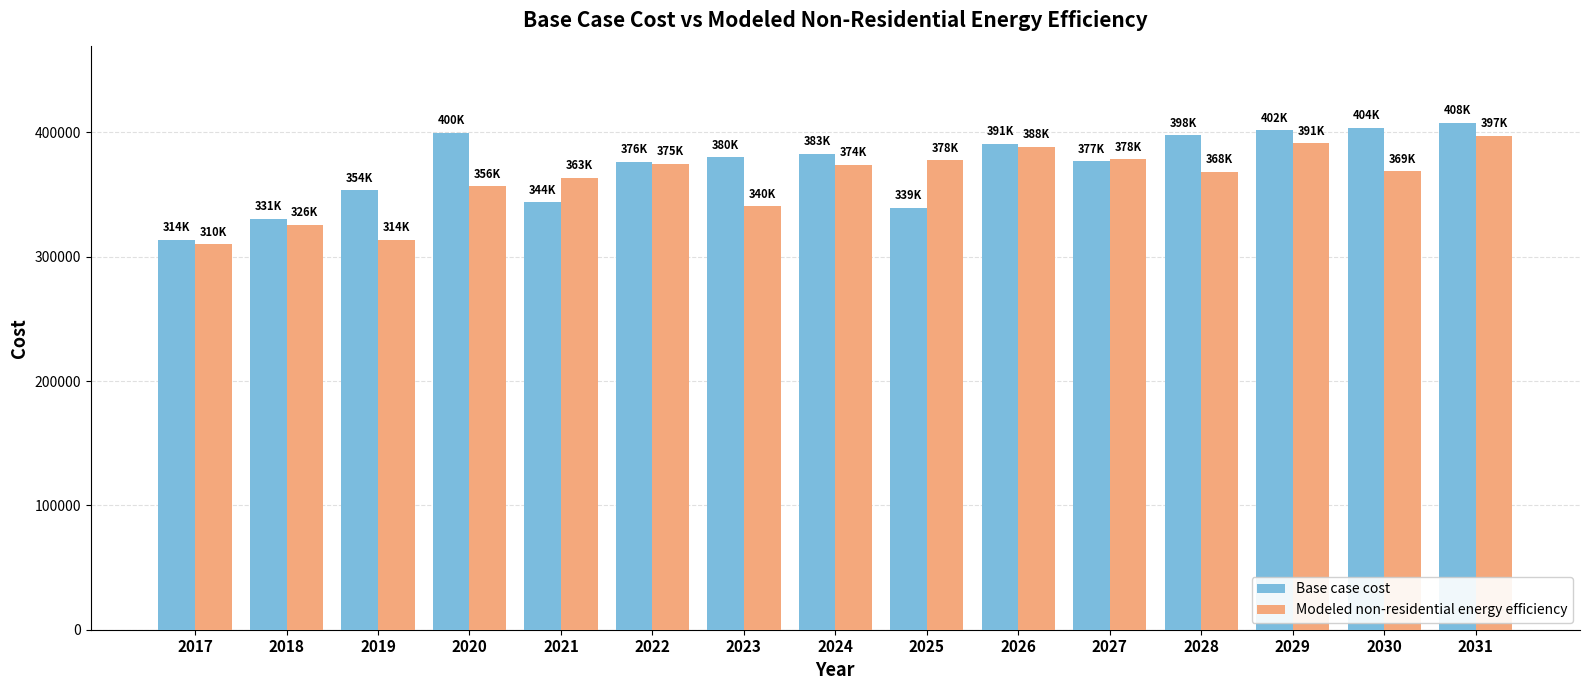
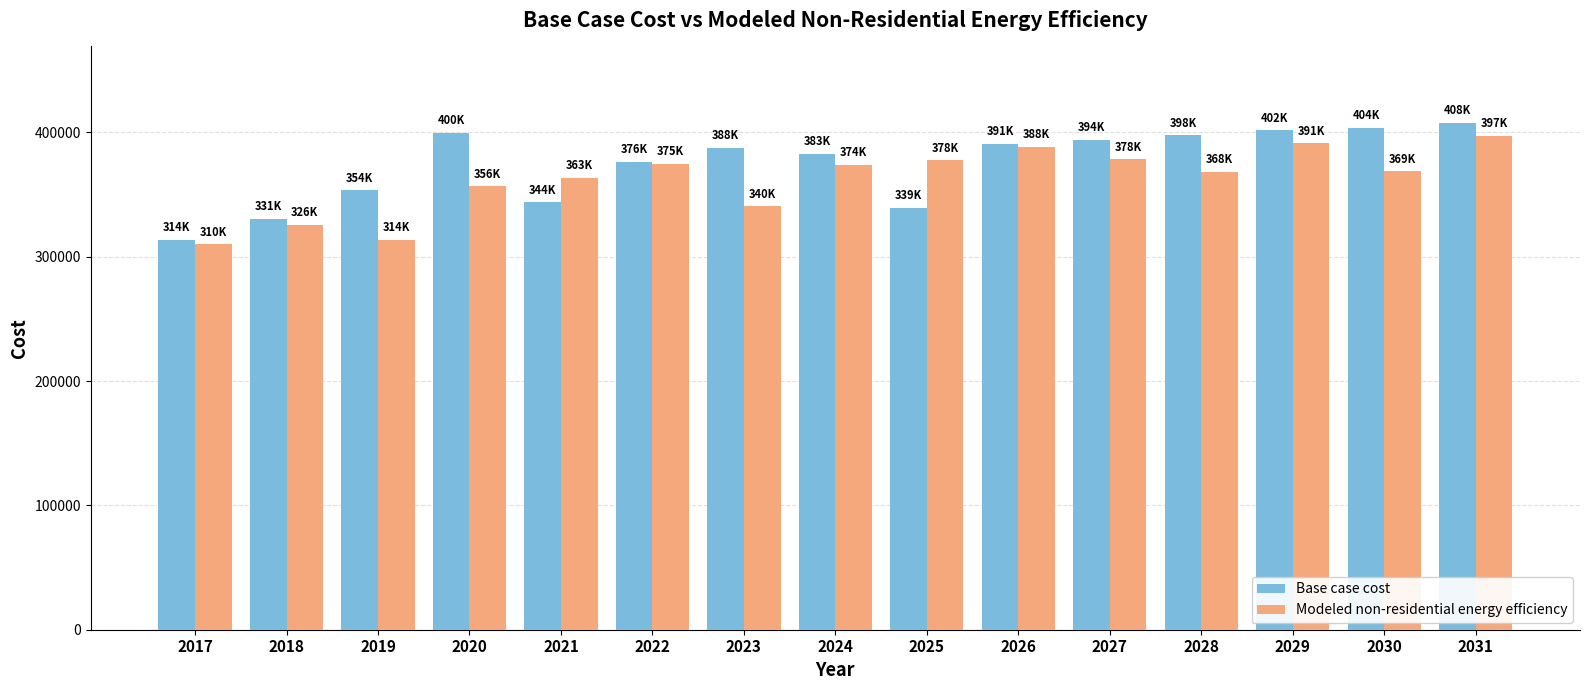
  {
    "Base case cost": {
      "2017": "314K",
      "2018": "331K",
      "2019": "354K",
      "2020": "400K",
      "2021": "344K",
      "2022": "376K",
-     "2023": "380K",
+     "2023": "388K",
      "2024": "383K",
      "2025": "339K",
      "2026": "391K",
-     "2027": "377K",
+     "2027": "394K",
      "2028": "398K",
      "2029": "402K",
      "2030": "404K",
      "2031": "408K"
    },
    "Modeled non-residential energy efficiency": {
      "2017": "310K",
      "2018": "326K",
      "2019": "314K",
      "2020": "356K",
      "2021": "363K",
      "2022": "375K",
      "2023": "340K",
      "2024": "374K",
      "2025": "378K",
      "2026": "388K",
      "2027": "378K",
      "2028": "368K",
      "2029": "391K",
      "2030": "369K",
      "2031": "397K"
    }
  }
